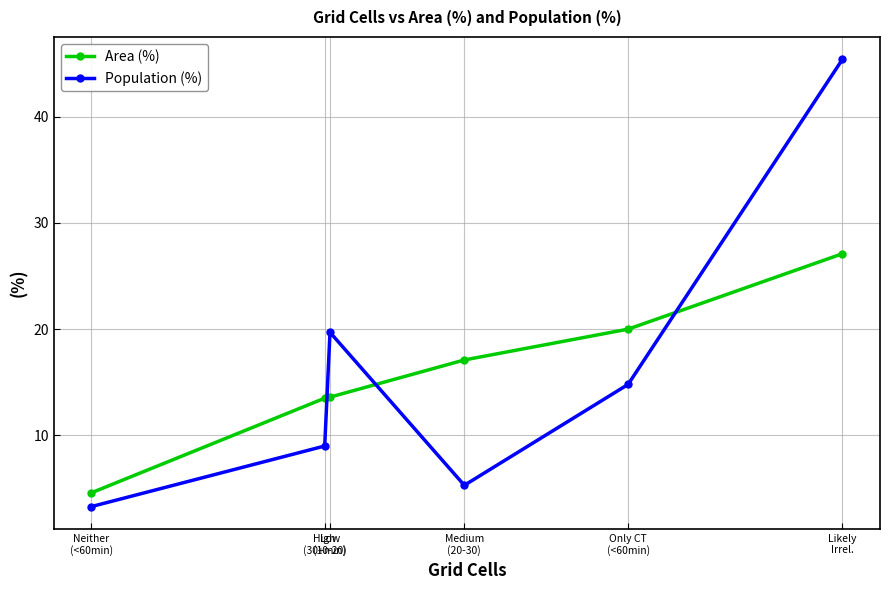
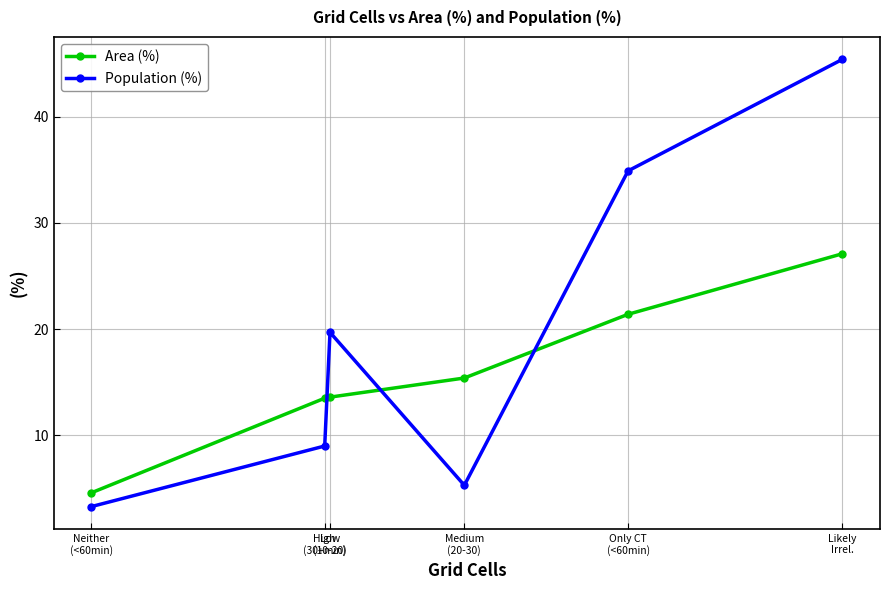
  {
    "Area (%)": {
      "Neither (<60min)": 4.6,
-     "Medium (20-30)": 17.1,
-     "Only CT (<60min)": 20.0,
+     "Medium (20-30)": 15.4,
+     "Only CT (<60min)": 21.4,
      "Likely Irrel.": 27.1
    },
    "Population (%)": {
      "Neither (<60min)": 3.3,
      "Medium (20-30)": 5.3,
-     "Only CT (<60min)": 14.8,
+     "Only CT (<60min)": 34.9,
      "Likely Irrel.": 45.4
    }
  }
